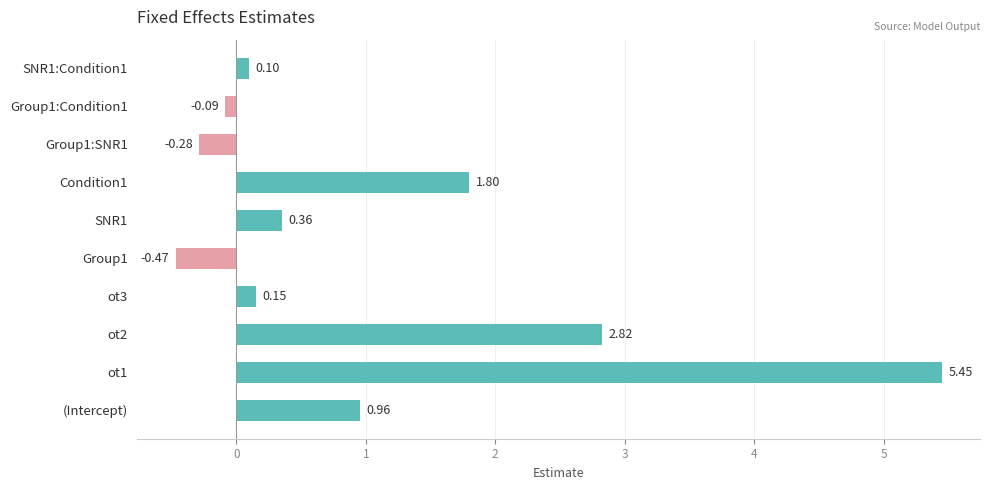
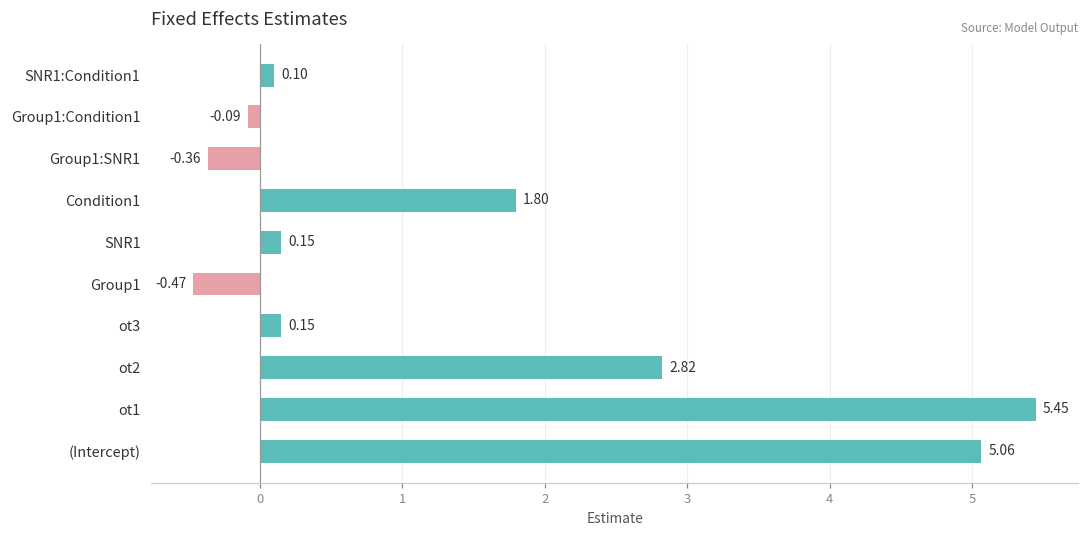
  {
    "SNR1:Condition1": 0.10,
    "Group1:Condition1": -0.09,
-   "Group1:SNR1": -0.28,
+   "Group1:SNR1": -0.36,
    "Condition1": 1.80,
-   "SNR1": 0.36,
+   "SNR1": 0.15,
    "Group1": -0.47,
    "ot3": 0.15,
    "ot2": 2.82,
    "ot1": 5.45,
-   "(Intercept)": 0.96
+   "(Intercept)": 5.06
  }
